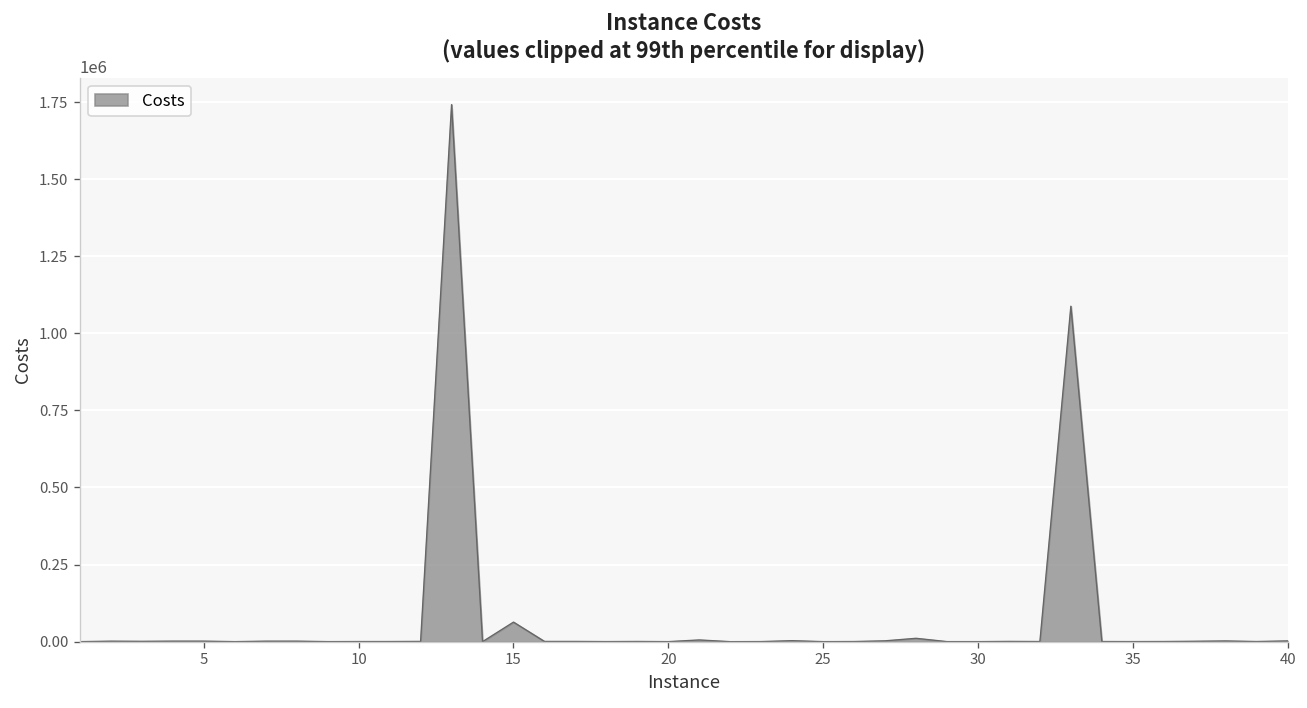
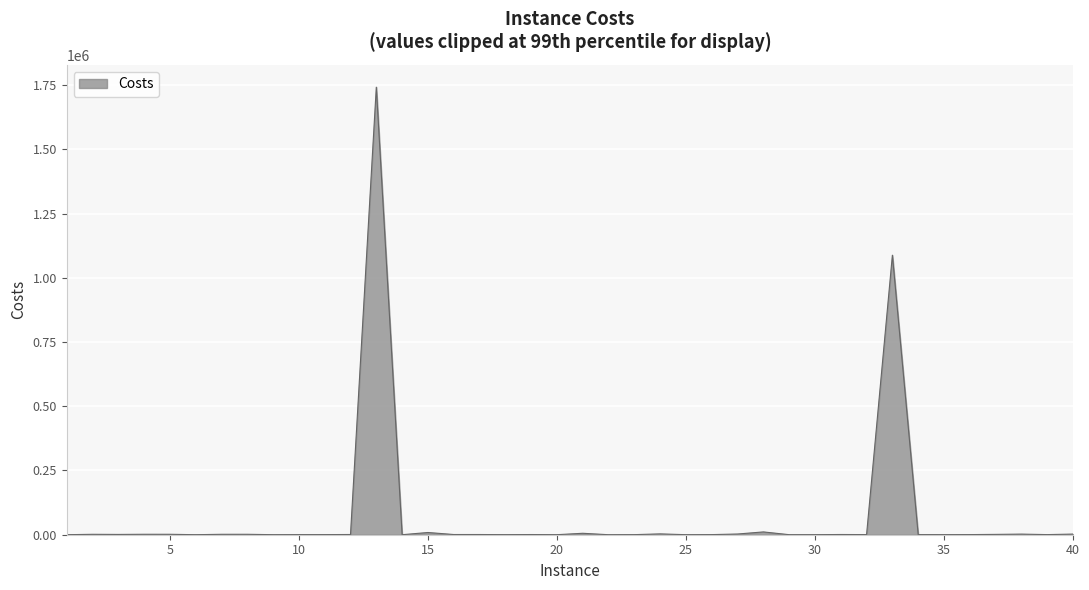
  {
    "5": 0,
    "10": 0,
-   "15": 60000,
+   "15": 10000,
    "20": 0,
    "25": 0,
    "30": 0,
    "35": 0,
    "40": 0
  }
